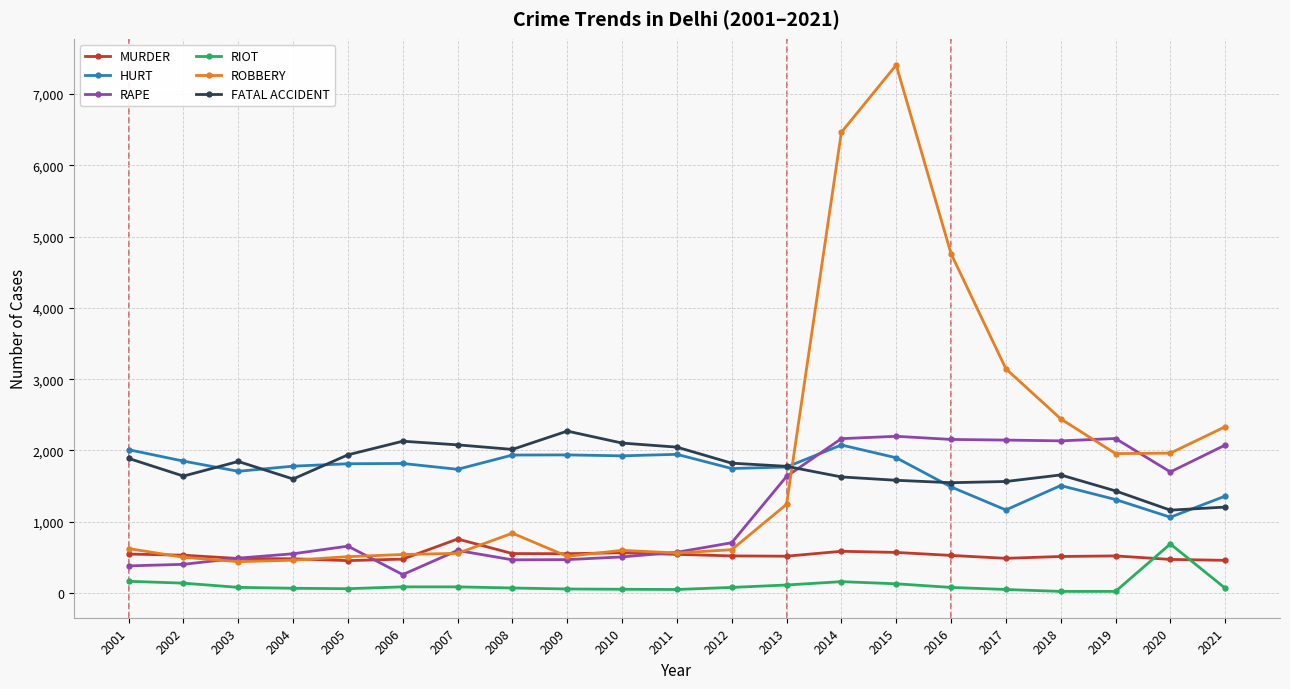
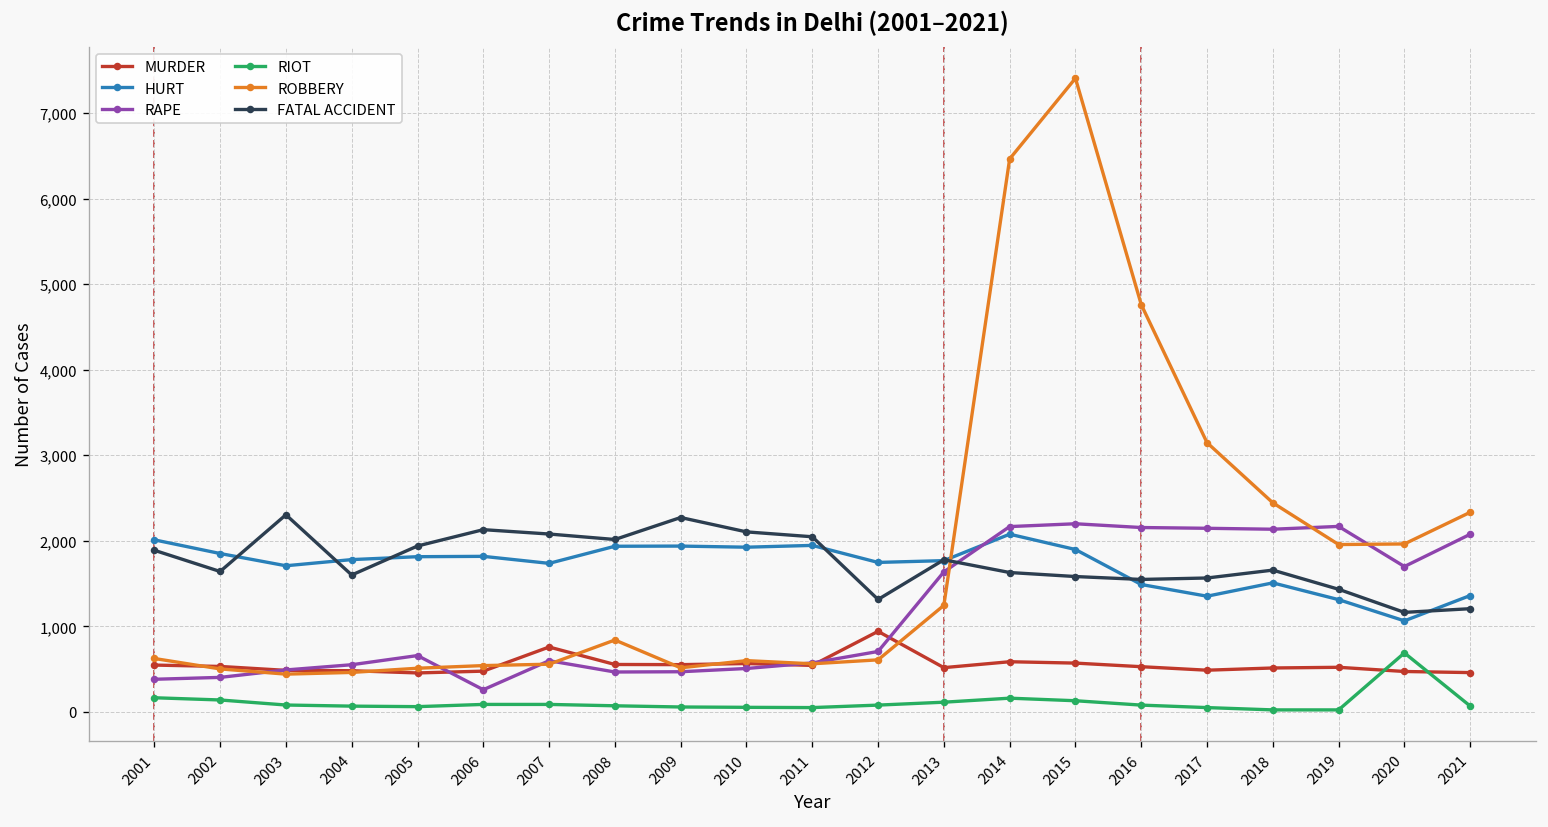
  {
    "MURDER": {
      "2001": "500",
      "2005": "500",
      "2006": "500",
      "2007": "800",
      "2008": "600",
      "2009": "600",
-     "2012": "500",
+     "2012": "900",
      "2013": "500",
      "2014": "600",
      "2015": "600",
      "2016": "500",
      "2017": "500",
      "2018": "500",
      "2019": "500",
      "2020": "500",
      "2021": "500"
    },
    "HURT": {
      "2001": "2,000",
      "2002": "1,900",
      "2003": "1,700",
      "2004": "1,800",
      "2005": "1,800",
      "2006": "1,800",
      "2007": "1,700",
      "2008": "1,900",
      "2009": "1,900",
      "2010": "1,900",
      "2011": "1,900",
      "2012": "1,700",
      "2014": "2,100",
      "2015": "1,900",
      "2016": "1,500",
-     "2017": "1,200",
+     "2017": "1,400",
      "2018": "1,500",
      "2019": "1,300",
      "2020": "1,100",
      "2021": "1,400"
    },
    "RAPE": {
      "2001": "400",
      "2002": "400",
      "2004": "600",
      "2005": "700",
      "2006": "300",
      "2007": "600",
      "2008": "500",
      "2009": "500",
      "2010": "500",
      "2012": "700",
      "2013": "1,600",
      "2014": "2,200",
      "2015": "2,200",
      "2016": "2,200",
      "2017": "2,100",
      "2018": "2,100",
      "2019": "2,200",
      "2020": "1,700",
      "2021": "2,100"
    },
    "RIOT": {
      "2001": "200",
      "2002": "100",
      "2003": "100",
      "2004": "100",
      "2005": "100",
      "2006": "100",
      "2007": "100",
      "2008": "100",
      "2009": "100",
      "2010": "100",
      "2011": "100",
      "2012": "100",
      "2013": "100",
      "2014": "200",
      "2015": "100",
      "2016": "100",
      "2017": "100",
      "2018": "0",
      "2019": "0",
      "2020": "700",
      "2021": "100"
    },
    "ROBBERY": {
      "2001": "600",
      "2003": "400",
      "2005": "500",
      "2006": "500",
      "2007": "600",
      "2008": "800",
      "2009": "500",
      "2012": "600",
      "2013": "1,200",
      "2014": "6,500",
      "2015": "7,400",
      "2016": "4,800",
      "2017": "3,100",
      "2018": "2,400",
      "2019": "2,000",
      "2020": "2,000",
      "2021": "2,300"
    },
    "FATAL ACCIDENT": {
      "2001": "1,900",
      "2002": "1,600",
-     "2003": "1,800",
+     "2003": "2,300",
      "2004": "1,600",
      "2005": "1,900",
      "2006": "2,100",
      "2007": "2,100",
      "2008": "2,000",
      "2009": "2,300",
      "2010": "2,100",
      "2011": "2,000",
-     "2012": "1,800",
+     "2012": "1,300",
      "2014": "1,600",
      "2015": "1,600",
      "2016": "1,500",
      "2017": "1,600",
      "2018": "1,700",
      "2019": "1,400",
      "2020": "1,200",
      "2021": "1,200"
    }
  }
